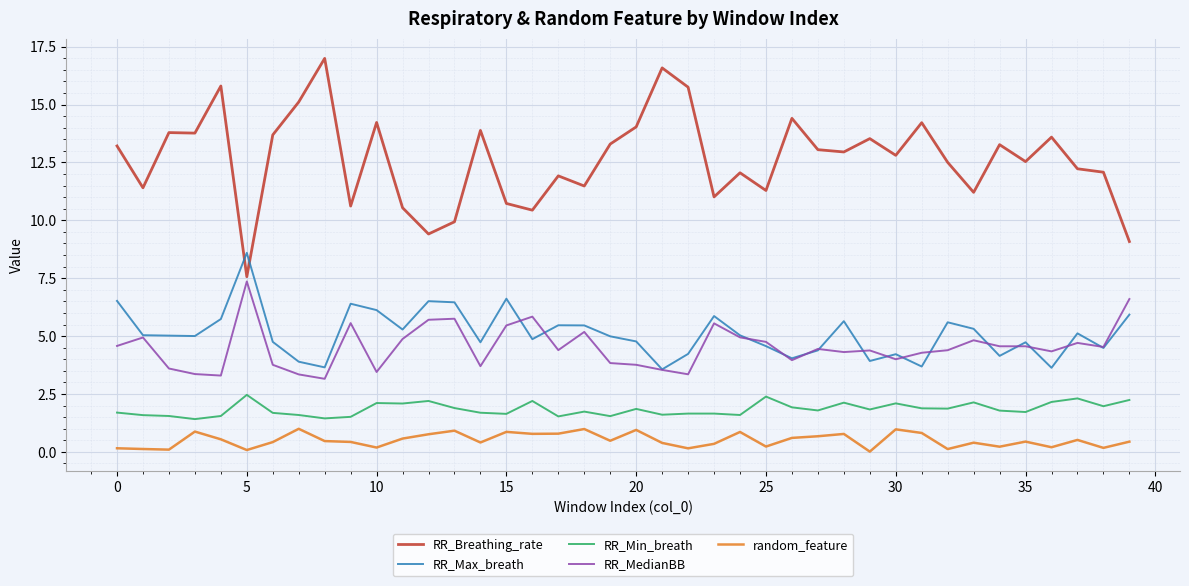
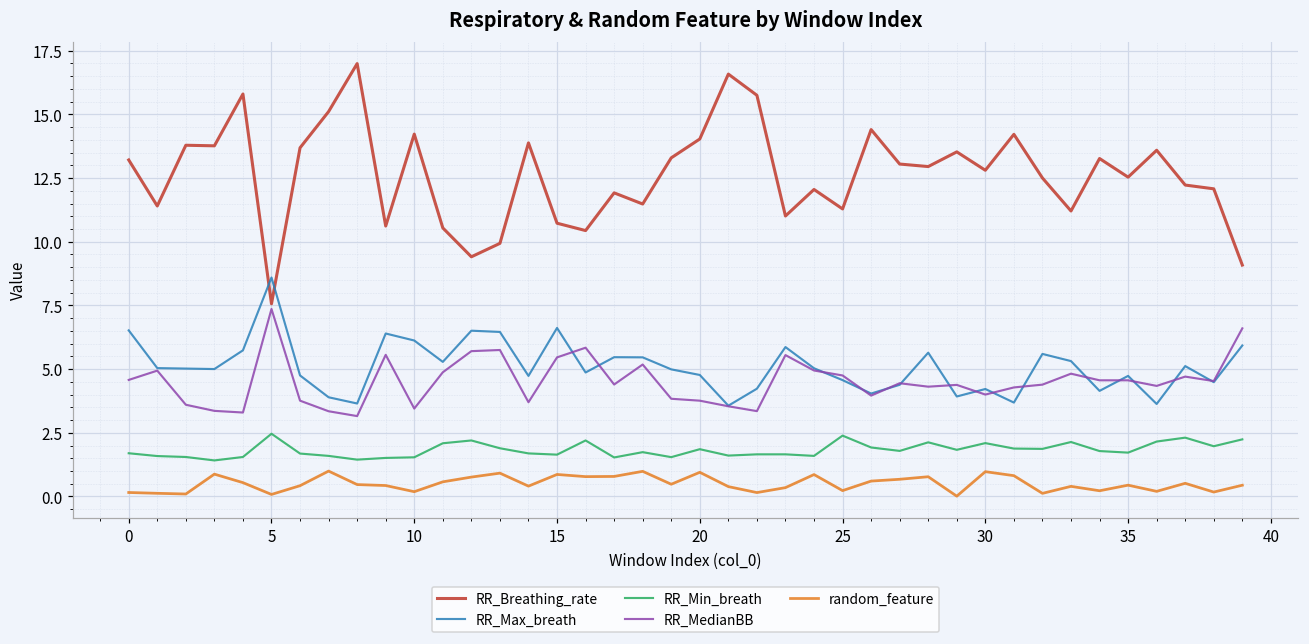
  {
    "RR_Breathing_rate": {
      "0": 13.2,
      "5": 7.6,
      "10": 14.2,
      "15": 10.7,
      "20": 14.0,
      "25": 11.3,
      "30": 12.8,
      "35": 12.5
    },
    "RR_Max_breath": {
      "0": 6.5,
      "5": 8.6,
      "10": 6.1,
      "15": 6.6,
      "20": 4.8,
      "25": 4.6,
      "30": 4.2,
      "35": 4.7
    },
    "RR_Min_breath": {
      "0": 1.7,
      "5": 2.5,
-     "10": 2.1,
+     "10": 1.5,
      "15": 1.6,
      "20": 1.9,
      "25": 2.4,
      "30": 2.1,
      "35": 1.7
    },
    "RR_MedianBB": {
      "0": 4.6,
      "5": 7.4,
      "10": 3.5,
      "15": 5.5,
      "20": 3.8,
      "25": 4.8,
      "30": 4.0,
      "35": 4.6
    },
    "random_feature": {
      "0": 0.2,
      "5": 0.1,
      "10": 0.2,
      "15": 0.9,
      "20": 0.9,
      "25": 0.2,
      "30": 1.0,
      "35": 0.4
    }
  }
